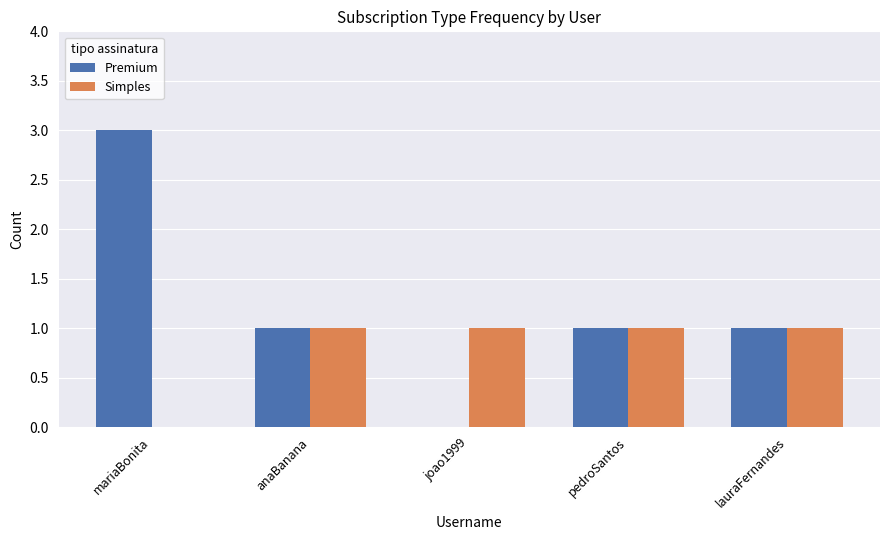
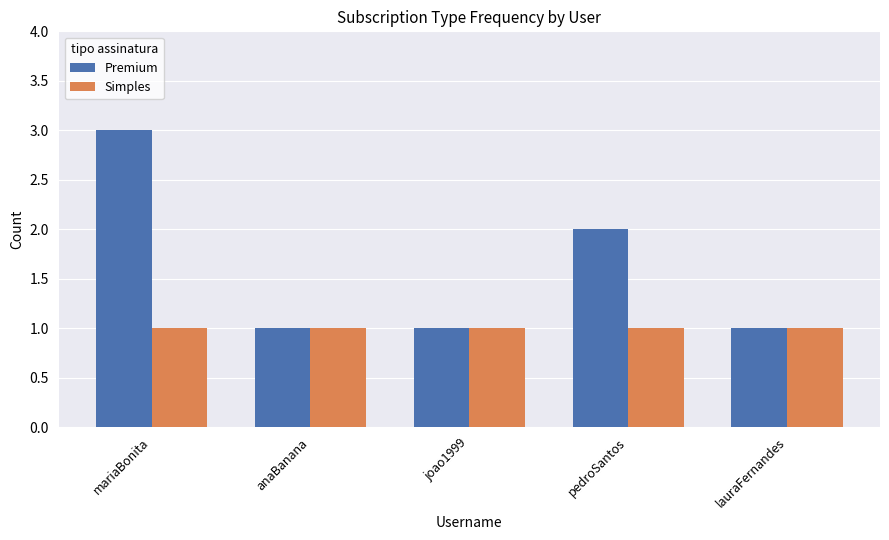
  {
    "Premium": {
      "mariaBonita": 3,
      "anaBanana": 1,
-     "joao1999": 0,
-     "pedroSantos": 1,
+     "joao1999": 1,
+     "pedroSantos": 2,
      "lauraFernandes": 1
    },
    "Simples": {
-     "mariaBonita": 0,
+     "mariaBonita": 1,
      "anaBanana": 1,
      "joao1999": 1,
      "pedroSantos": 1,
      "lauraFernandes": 1
    }
  }
